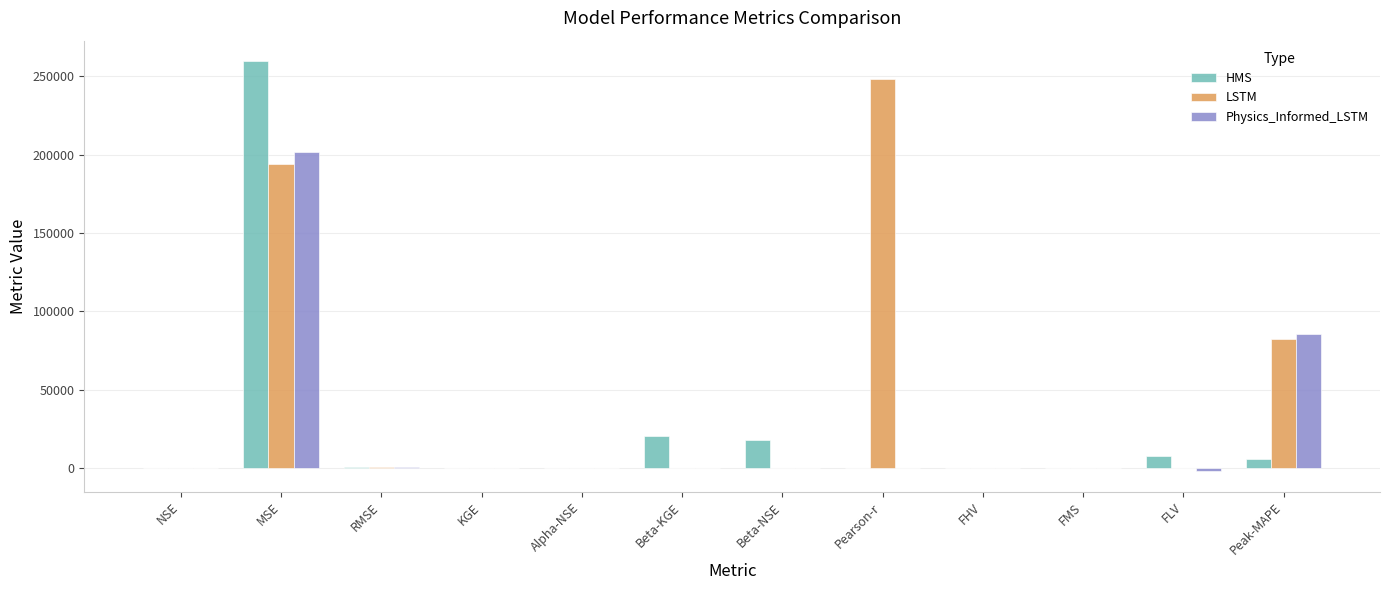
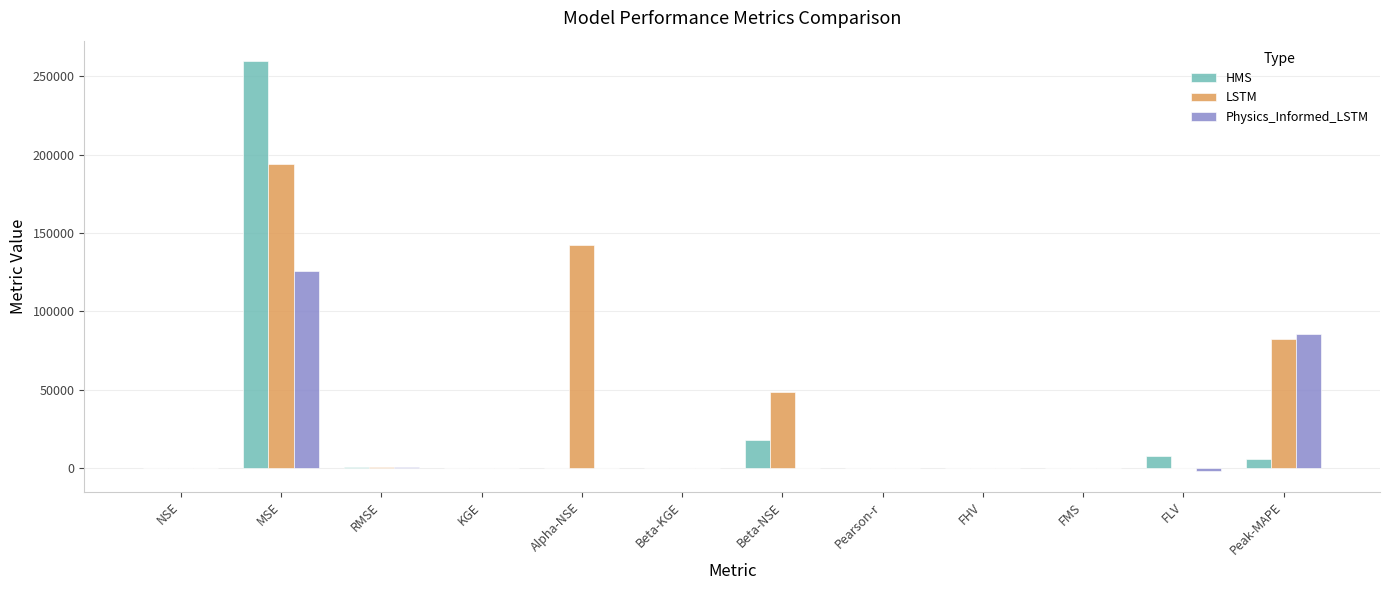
  {
    "HMS": {
      "MSE": 260000,
-     "Beta-KGE": 21000,
+     "Beta-KGE": 0,
      "Beta-NSE": 18000,
      "FLV": 8000,
      "Peak-MAPE": 6000
    },
    "LSTM": {
      "MSE": 194000,
-     "Alpha-NSE": 0,
-     "Beta-NSE": 0,
-     "Pearson-r": 248000,
+     "Alpha-NSE": 143000,
+     "Beta-NSE": 49000,
+     "Pearson-r": 0,
      "Peak-MAPE": 82000
    },
    "Physics_Informed_LSTM": {
-     "MSE": 202000,
+     "MSE": 126000,
      "FLV": -2000,
      "Peak-MAPE": 86000
    }
  }
